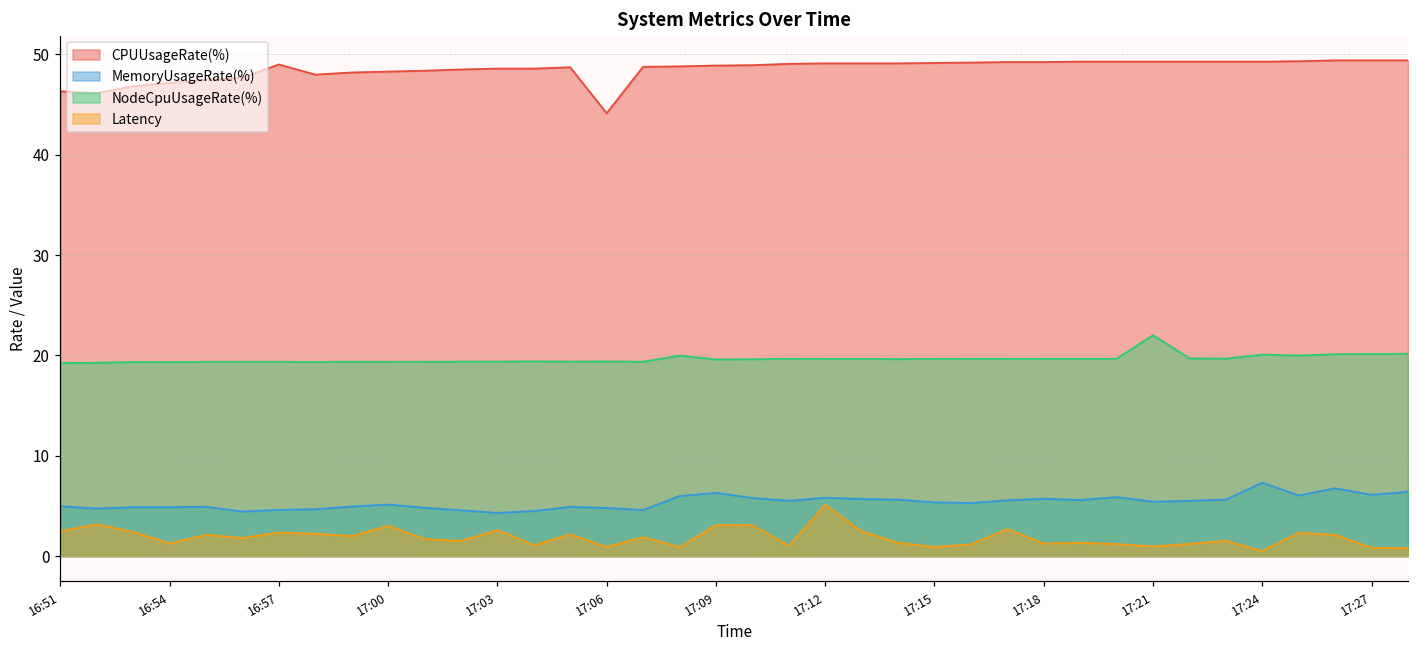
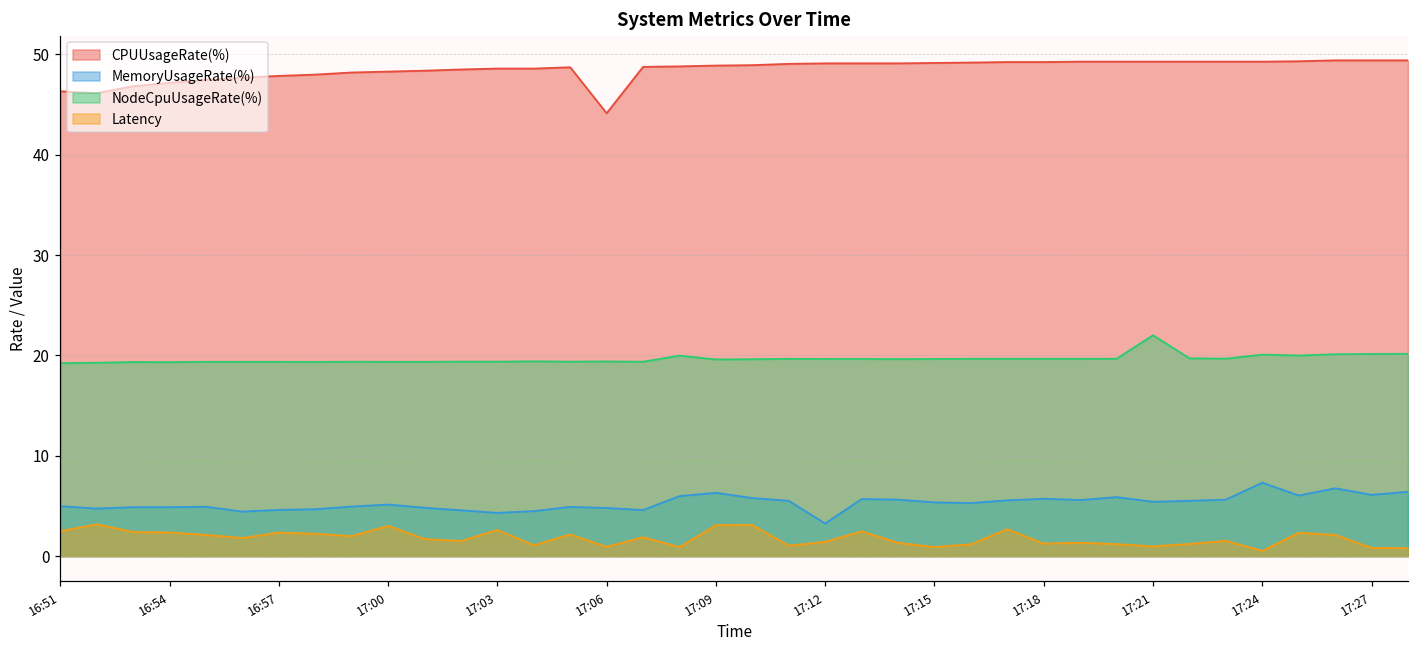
  {
    "CPUUsageRate(%)": {
      "16:51": 46,
-     "16:57": 49,
+     "16:57": 48,
      "17:00": 48,
      "17:03": 49,
      "17:06": 44,
      "17:09": 49,
      "17:12": 49,
      "17:15": 49,
      "17:18": 49,
      "17:21": 49,
      "17:24": 49,
      "17:27": 49
    },
    "MemoryUsageRate(%)": {
      "16:51": 5,
      "16:54": 5,
      "16:57": 5,
      "17:00": 5,
      "17:03": 4,
      "17:06": 5,
      "17:09": 6,
-     "17:12": 6,
+     "17:12": 3,
      "17:15": 5,
      "17:18": 6,
      "17:21": 5,
      "17:24": 7,
      "17:27": 6
    },
    "NodeCpuUsageRate(%)": {
      "16:51": 19,
      "16:54": 19,
      "16:57": 19,
      "17:00": 19,
      "17:03": 19,
      "17:06": 19,
      "17:09": 20,
      "17:12": 20,
      "17:15": 20,
      "17:18": 20,
      "17:21": 22,
      "17:24": 20,
      "17:27": 20
    },
    "Latency": {
      "16:51": 2,
-     "16:54": 1,
+     "16:54": 2,
      "16:57": 2,
      "17:00": 3,
      "17:03": 3,
      "17:06": 1,
      "17:09": 3,
-     "17:12": 5,
+     "17:12": 1,
      "17:15": 1,
      "17:18": 1,
      "17:21": 1,
      "17:24": 1,
      "17:27": 1
    }
  }
